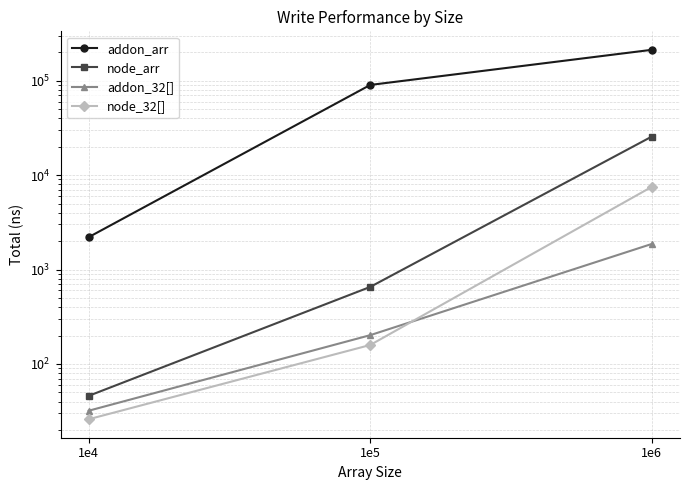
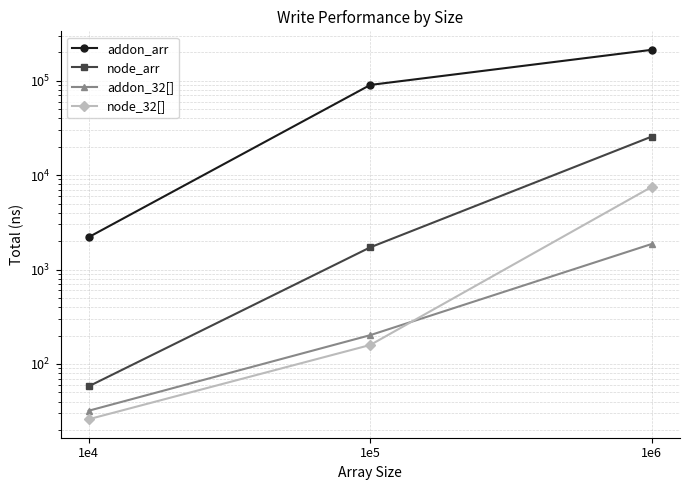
  {
    "addon_arr": {
      "1e4": 2200,
      "1e5": 90000,
      "1e6": 210000
    },
    "node_arr": {
-     "1e4": 50,
-     "1e5": 700,
+     "1e4": 60,
+     "1e5": 1700,
      "1e6": 26000
    },
    "addon_32[]": {
      "1e4": 32,
      "1e5": 200,
      "1e6": 1900
    },
    "node_32[]": {
      "1e4": 26,
      "1e5": 160,
      "1e6": 8000
    }
  }
